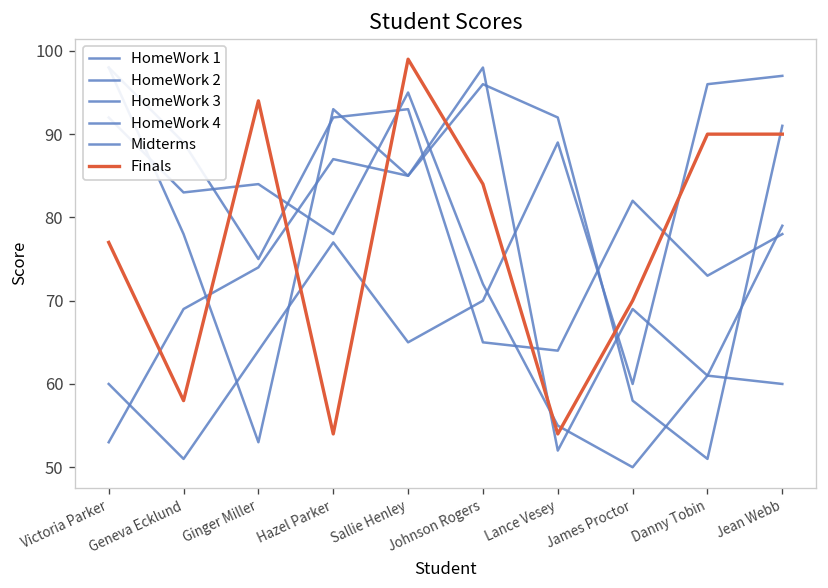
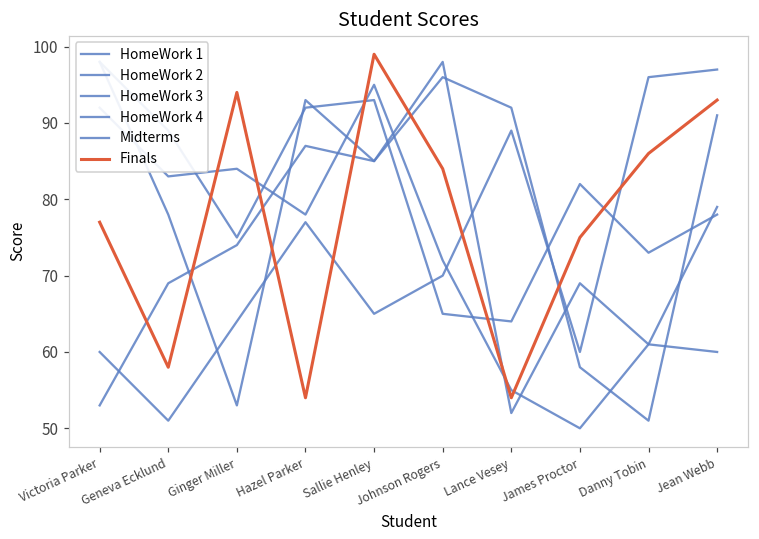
  {
    "Finals": {
      "Victoria Parker": 77,
      "Geneva Ecklund": 58,
      "Ginger Miller": 94,
      "Hazel Parker": 54,
      "Sallie Henley": 99,
      "Johnson Rogers": 84,
      "Lance Vesey": 54,
-     "James Proctor": 70,
-     "Danny Tobin": 90,
-     "Jean Webb": 90
+     "James Proctor": 75,
+     "Danny Tobin": 86,
+     "Jean Webb": 93
    }
  }
